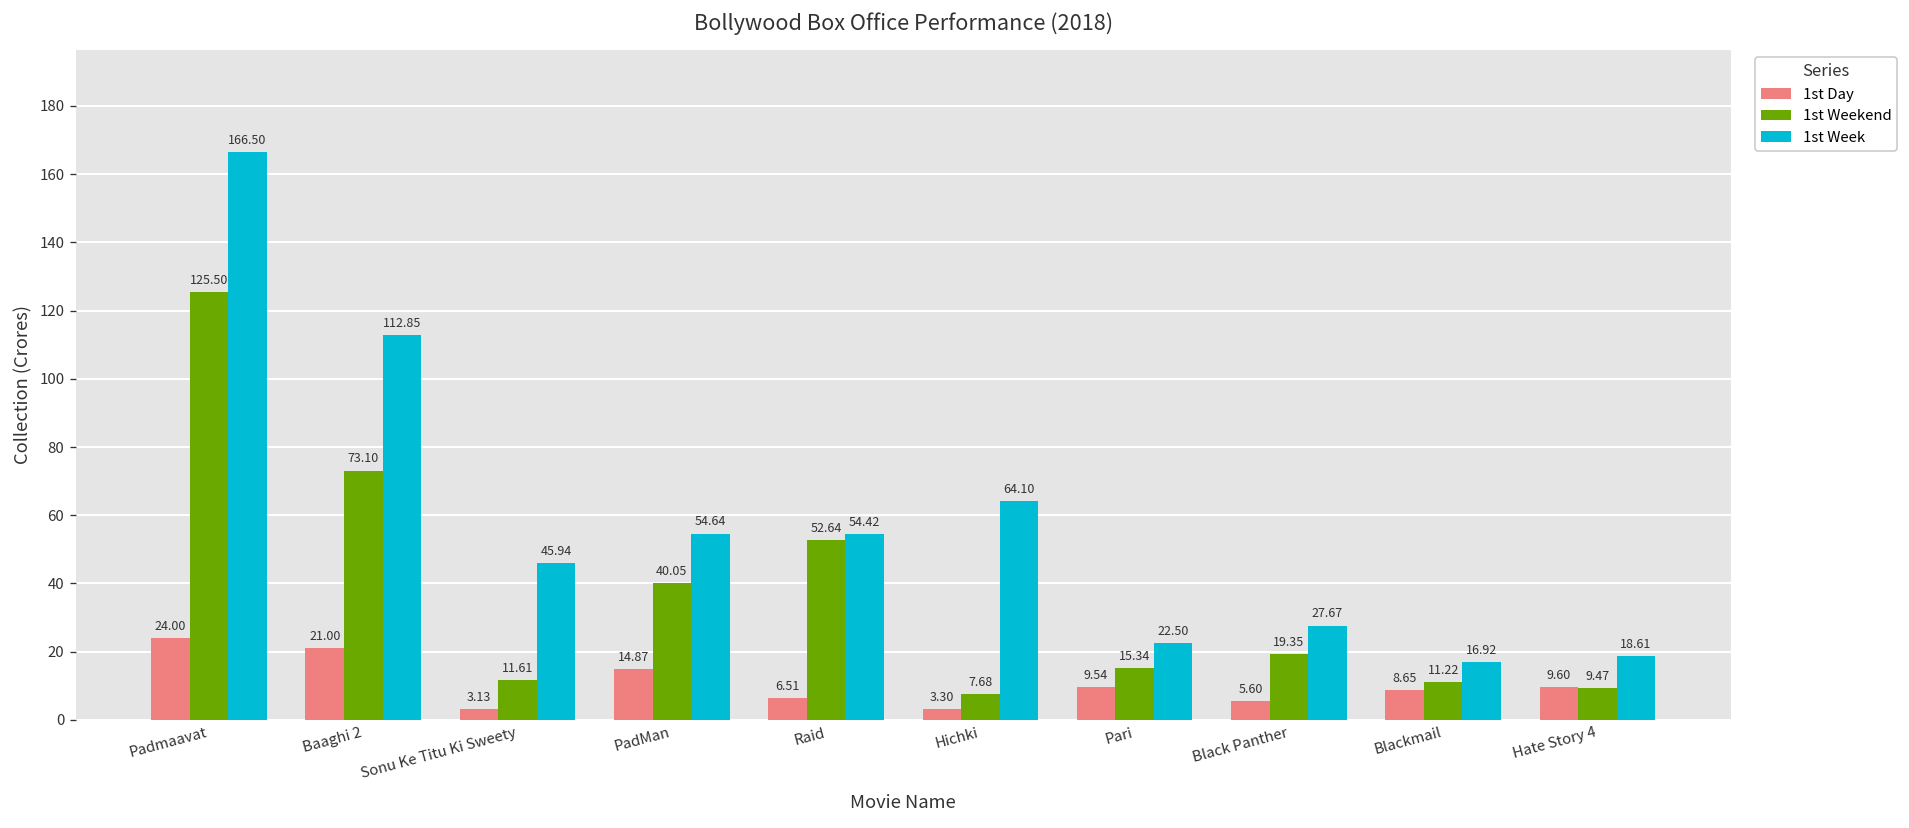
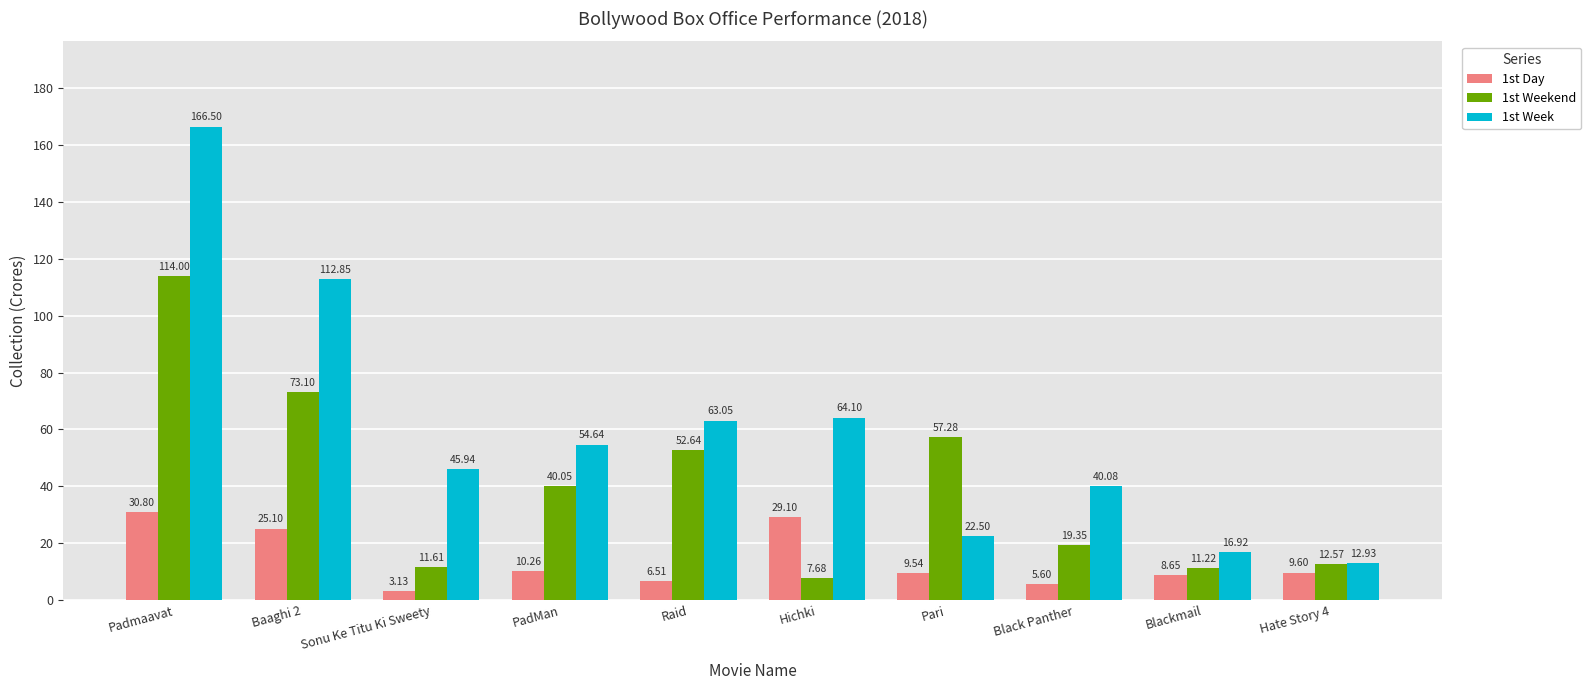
  {
    "1st Day": {
-     "Padmaavat": 24.00,
-     "Baaghi 2": 21.00,
+     "Padmaavat": 30.80,
+     "Baaghi 2": 25.10,
      "Sonu Ke Titu Ki Sweety": 3.13,
-     "PadMan": 14.87,
+     "PadMan": 10.26,
      "Raid": 6.51,
-     "Hichki": 3.30,
+     "Hichki": 29.10,
      "Pari": 9.54,
      "Black Panther": 5.60,
      "Blackmail": 8.65,
      "Hate Story 4": 9.60
    },
    "1st Weekend": {
-     "Padmaavat": 125.50,
+     "Padmaavat": 114.00,
      "Baaghi 2": 73.10,
      "Sonu Ke Titu Ki Sweety": 11.61,
      "PadMan": 40.05,
      "Raid": 52.64,
      "Hichki": 7.68,
-     "Pari": 15.34,
+     "Pari": 57.28,
      "Black Panther": 19.35,
      "Blackmail": 11.22,
-     "Hate Story 4": 9.47
+     "Hate Story 4": 12.57
    },
    "1st Week": {
      "Padmaavat": 166.50,
      "Baaghi 2": 112.85,
      "Sonu Ke Titu Ki Sweety": 45.94,
      "PadMan": 54.64,
-     "Raid": 54.42,
+     "Raid": 63.05,
      "Hichki": 64.10,
      "Pari": 22.50,
-     "Black Panther": 27.67,
+     "Black Panther": 40.08,
      "Blackmail": 16.92,
-     "Hate Story 4": 18.61
+     "Hate Story 4": 12.93
    }
  }
